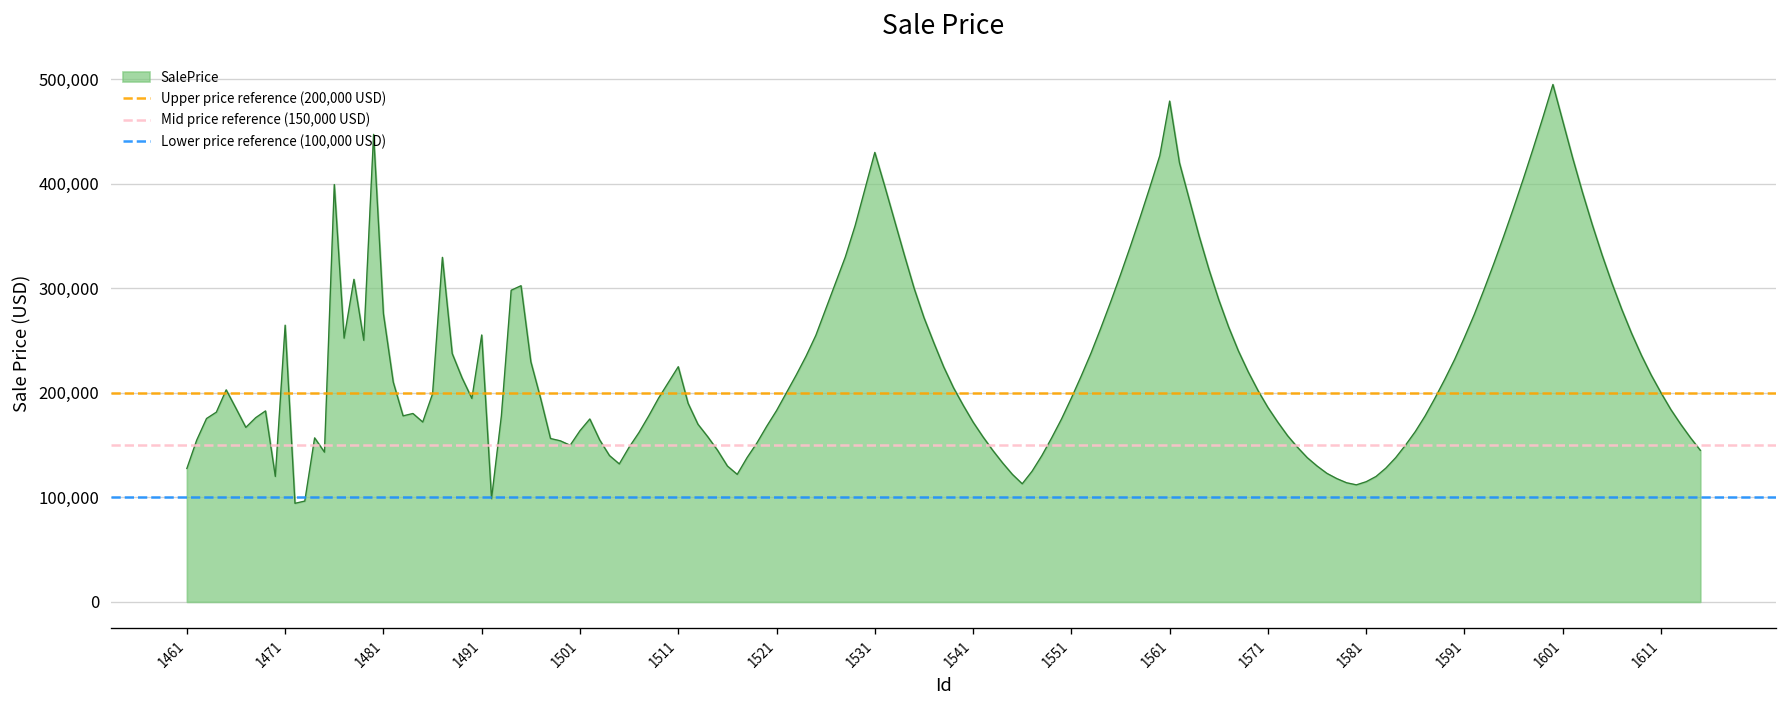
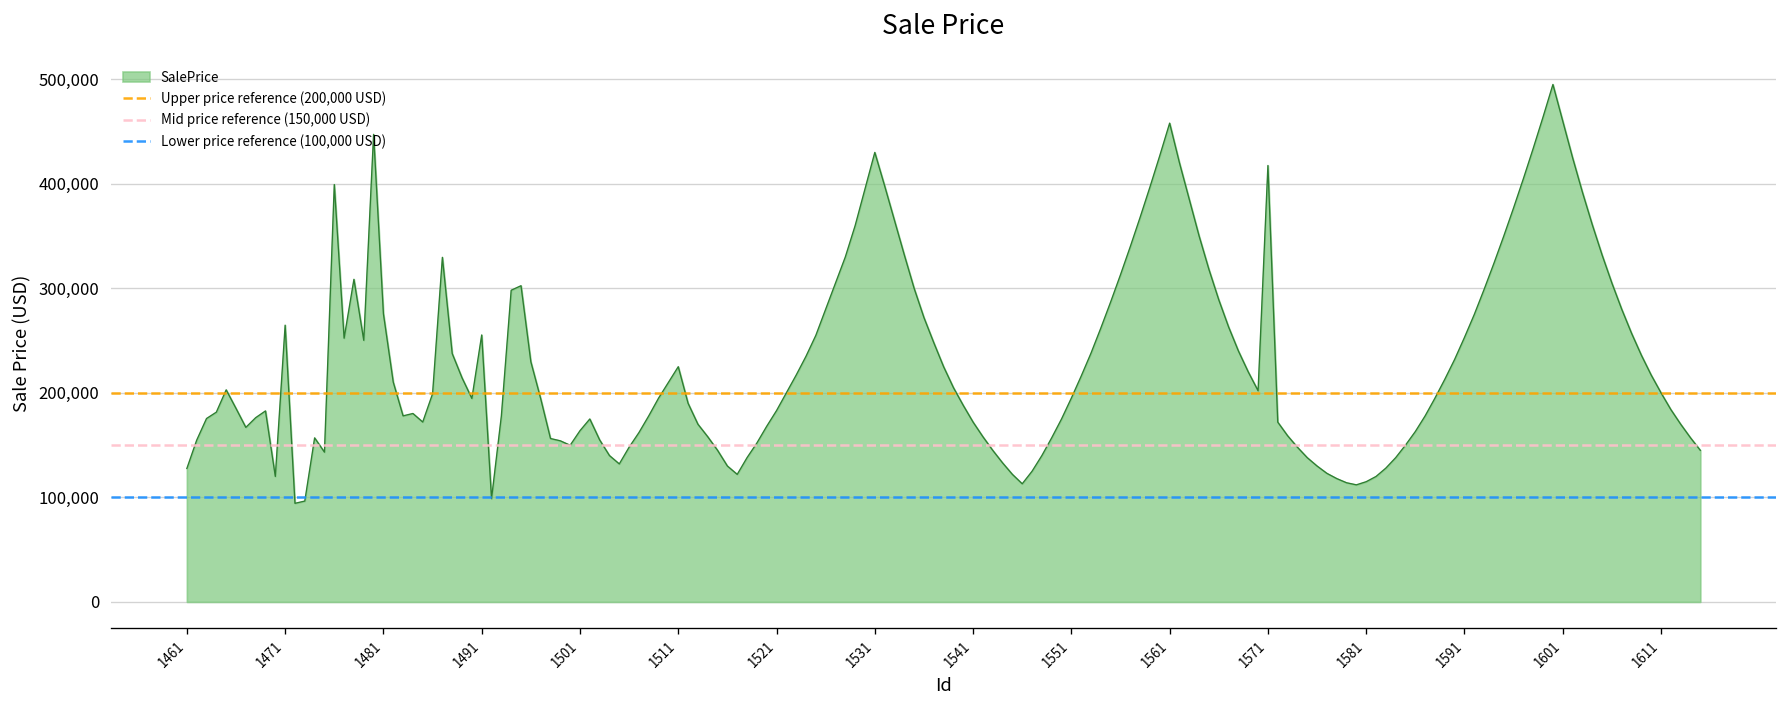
  {
    "1461": "130,000",
    "1471": "260,000",
    "1481": "280,000",
    "1491": "260,000",
    "1501": "160,000",
    "1511": "230,000",
    "1521": "180,000",
    "1531": "430,000",
    "1541": "170,000",
    "1551": "200,000",
-   "1561": "480,000",
-   "1571": "190,000",
+   "1561": "460,000",
+   "1571": "420,000",
    "1581": "120,000",
    "1591": "250,000",
    "1601": "460,000",
    "1611": "200,000"
  }
